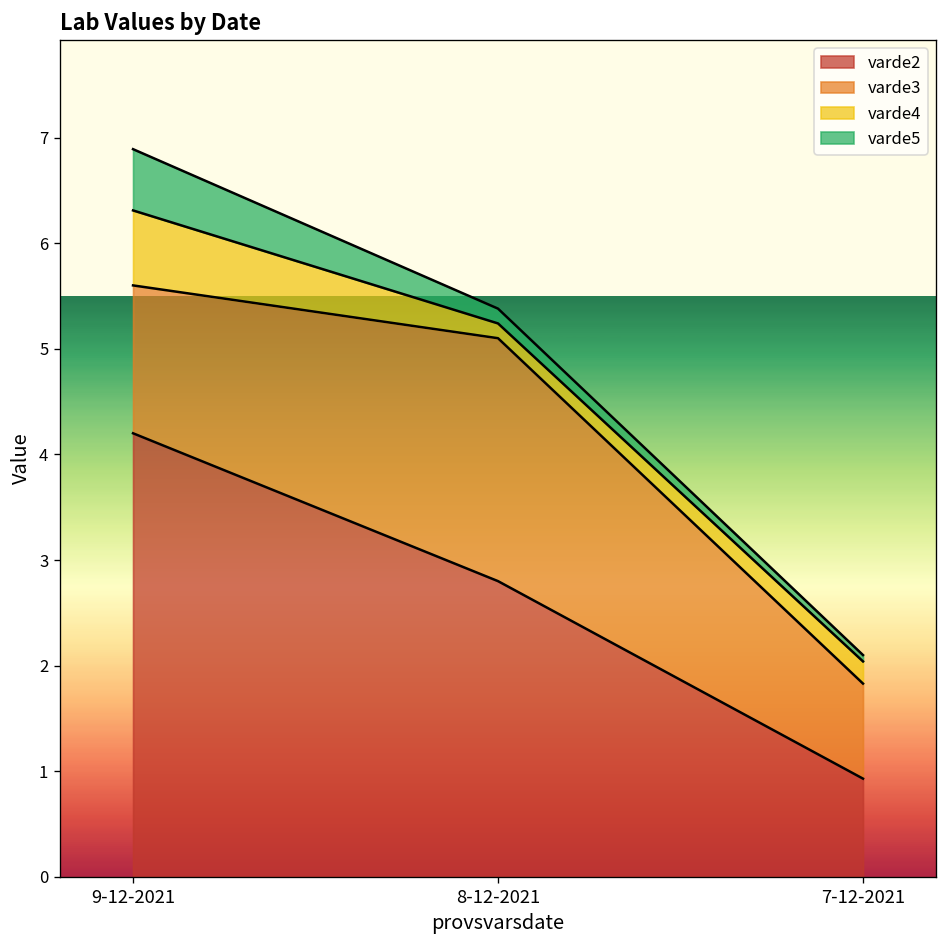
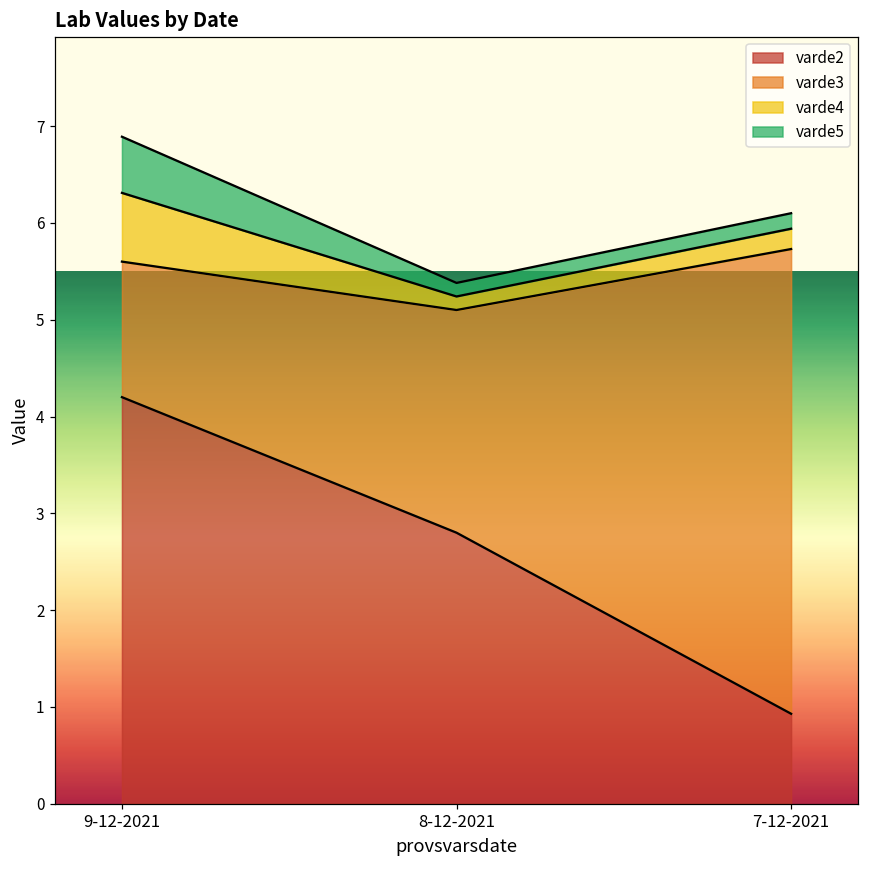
  {
    "varde2": {
      "9-12-2021": 4.2,
      "8-12-2021": 2.8,
      "7-12-2021": 0.9
    },
    "varde3": {
      "9-12-2021": 1.4,
      "8-12-2021": 2.3,
-     "7-12-2021": 0.9
+     "7-12-2021": 4.8
    },
    "varde4": {
      "9-12-2021": 0.7,
      "8-12-2021": 0.1,
      "7-12-2021": 0.2
    },
    "varde5": {
      "9-12-2021": 0.6,
      "8-12-2021": 0.1,
-     "7-12-2021": 0.1
+     "7-12-2021": 0.2
    }
  }
